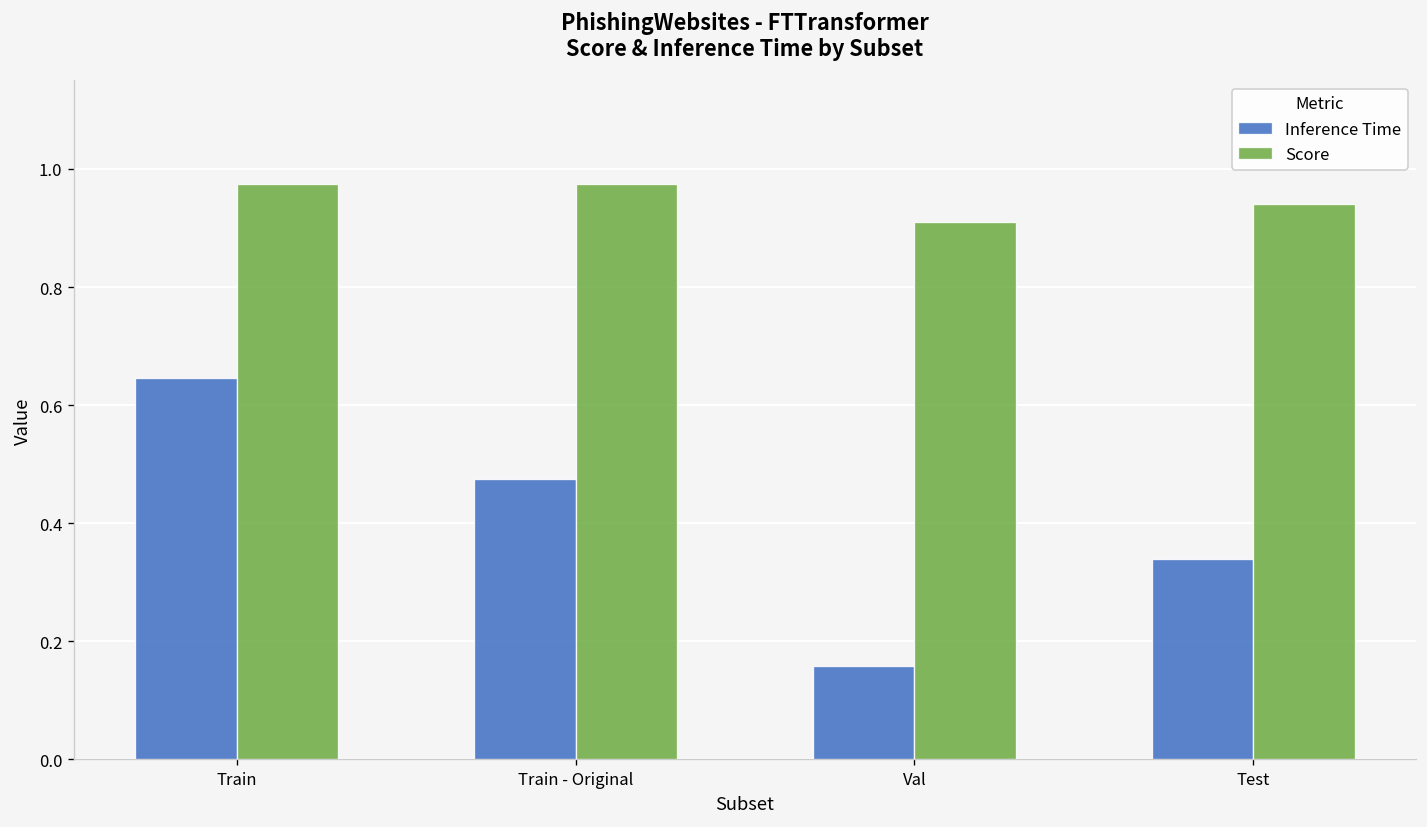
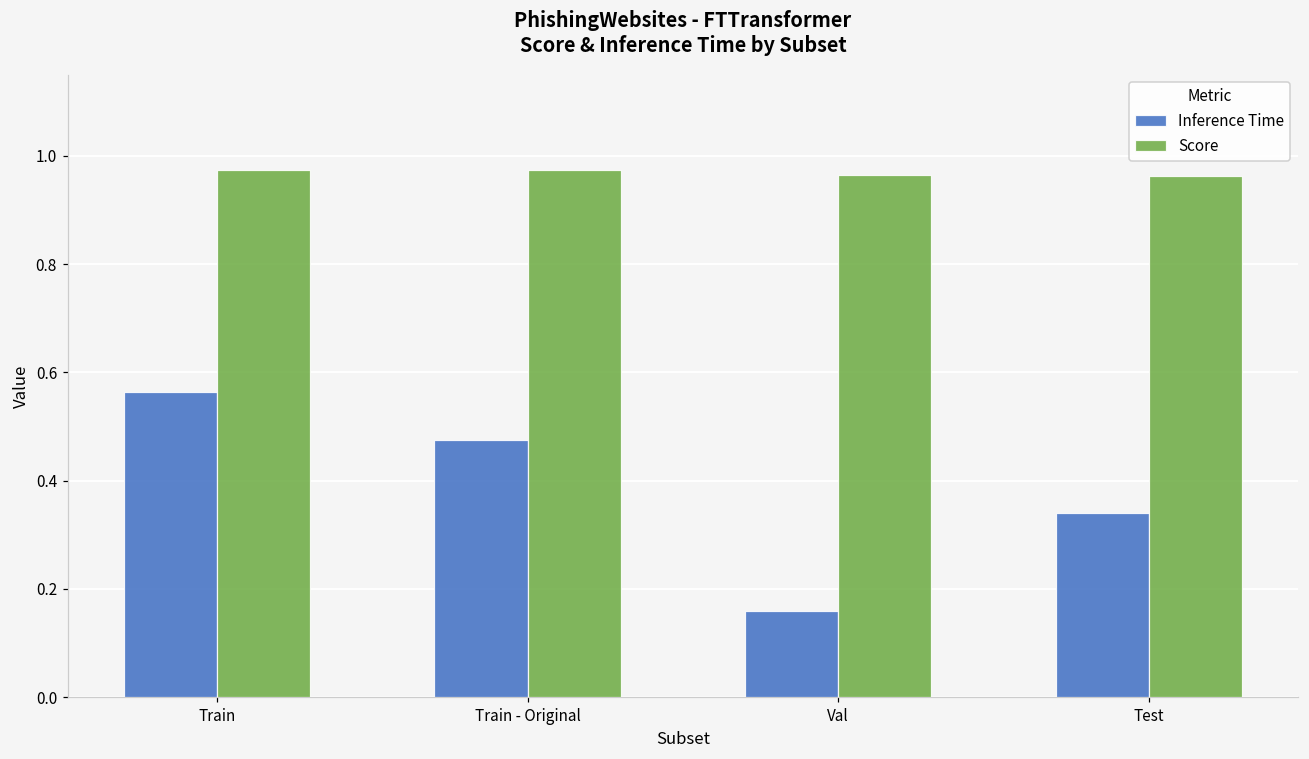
  {
    "Inference Time": {
-     "Train": 0.65,
+     "Train": 0.56,
      "Train - Original": 0.47,
      "Val": 0.16,
      "Test": 0.34
    },
    "Score": {
      "Train": 0.97,
      "Train - Original": 0.97,
-     "Val": 0.91,
-     "Test": 0.94
+     "Val": 0.96,
+     "Test": 0.96
    }
  }
